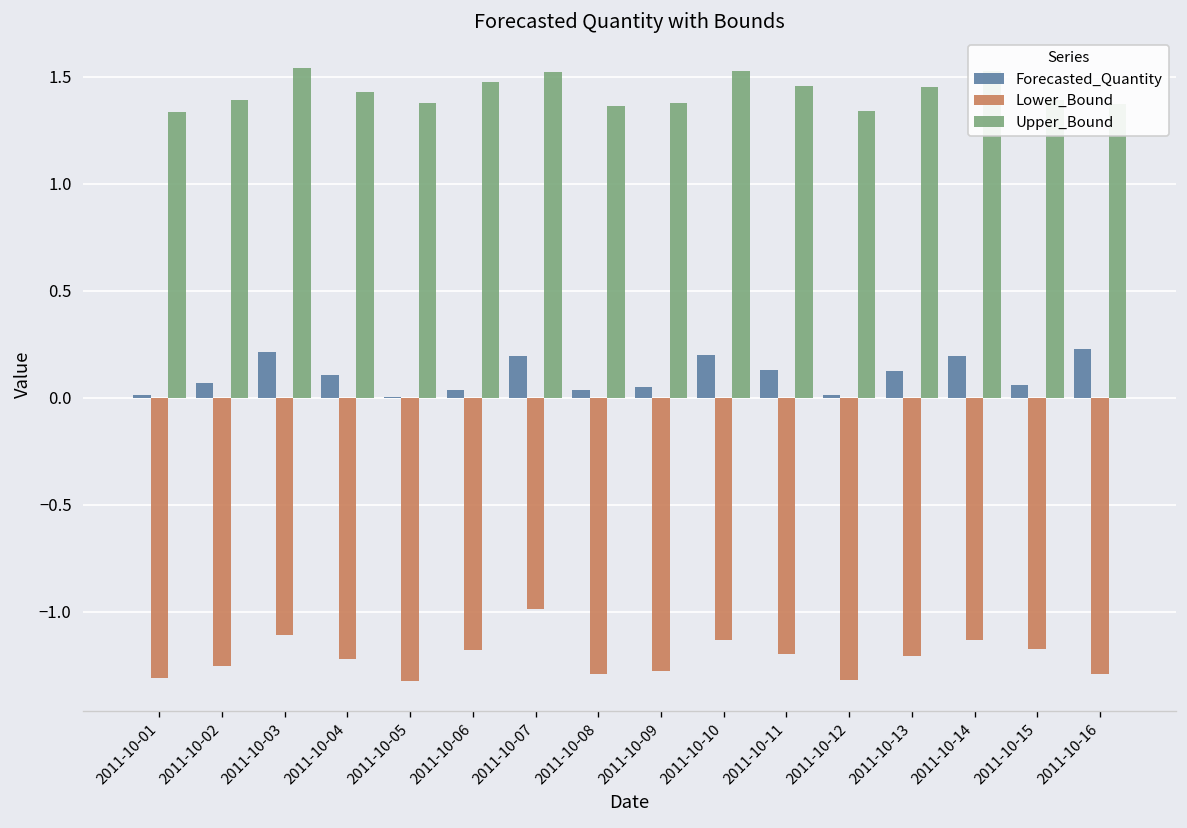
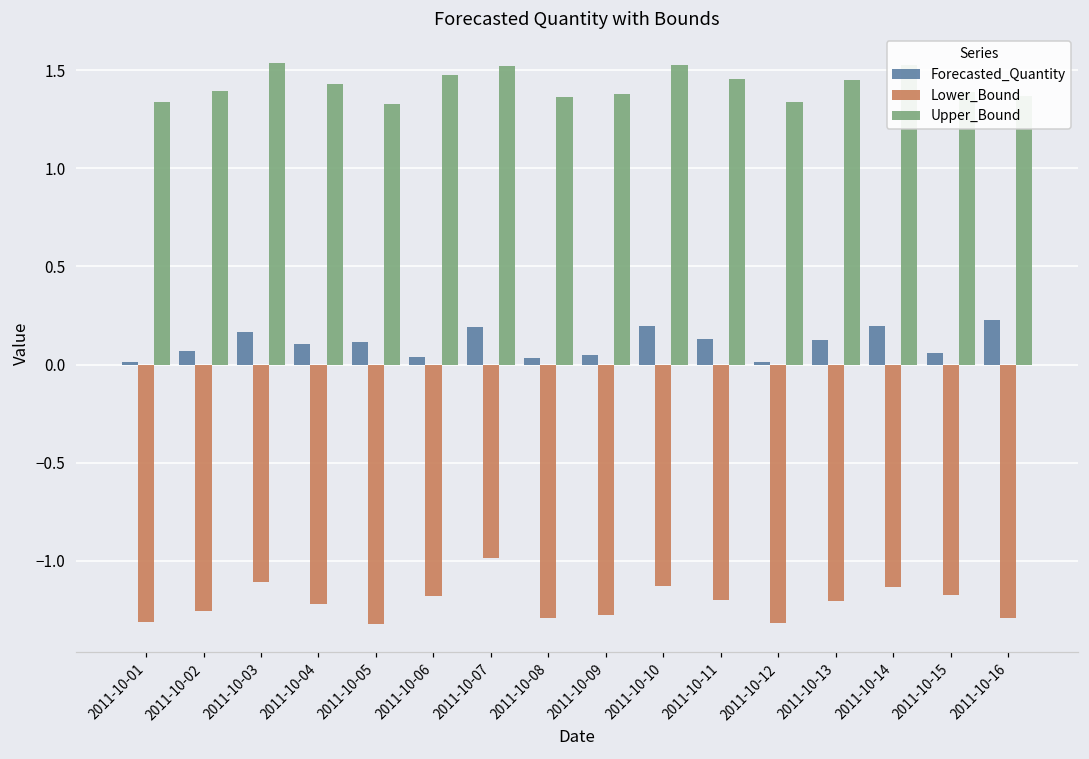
  {
    "Forecasted_Quantity": {
      "2011-10-02": 0.07,
-     "2011-10-03": 0.21,
+     "2011-10-03": 0.17,
      "2011-10-04": 0.11,
-     "2011-10-05": 0.00,
+     "2011-10-05": 0.11,
      "2011-10-06": 0.04,
      "2011-10-07": 0.19,
      "2011-10-08": 0.04,
      "2011-10-09": 0.05,
      "2011-10-10": 0.20,
      "2011-10-11": 0.13,
      "2011-10-13": 0.12,
      "2011-10-14": 0.20,
      "2011-10-15": 0.06,
      "2011-10-16": 0.23
    },
    "Lower_Bound": {
      "2011-10-01": -1.31,
      "2011-10-02": -1.25,
      "2011-10-03": -1.11,
      "2011-10-04": -1.22,
      "2011-10-05": -1.32,
      "2011-10-06": -1.18,
      "2011-10-07": -0.99,
      "2011-10-08": -1.29,
      "2011-10-09": -1.28,
      "2011-10-10": -1.13,
      "2011-10-11": -1.20,
      "2011-10-12": -1.32,
      "2011-10-13": -1.21,
      "2011-10-14": -1.13,
      "2011-10-15": -1.17,
      "2011-10-16": -1.29
    },
    "Upper_Bound": {
      "2011-10-01": 1.34,
      "2011-10-02": 1.39,
      "2011-10-03": 1.54,
      "2011-10-04": 1.43,
-     "2011-10-05": 1.38,
+     "2011-10-05": 1.33,
      "2011-10-06": 1.47,
      "2011-10-07": 1.52,
      "2011-10-08": 1.36,
      "2011-10-09": 1.38,
      "2011-10-10": 1.53,
      "2011-10-11": 1.46,
      "2011-10-12": 1.34,
      "2011-10-13": 1.45
    }
  }
